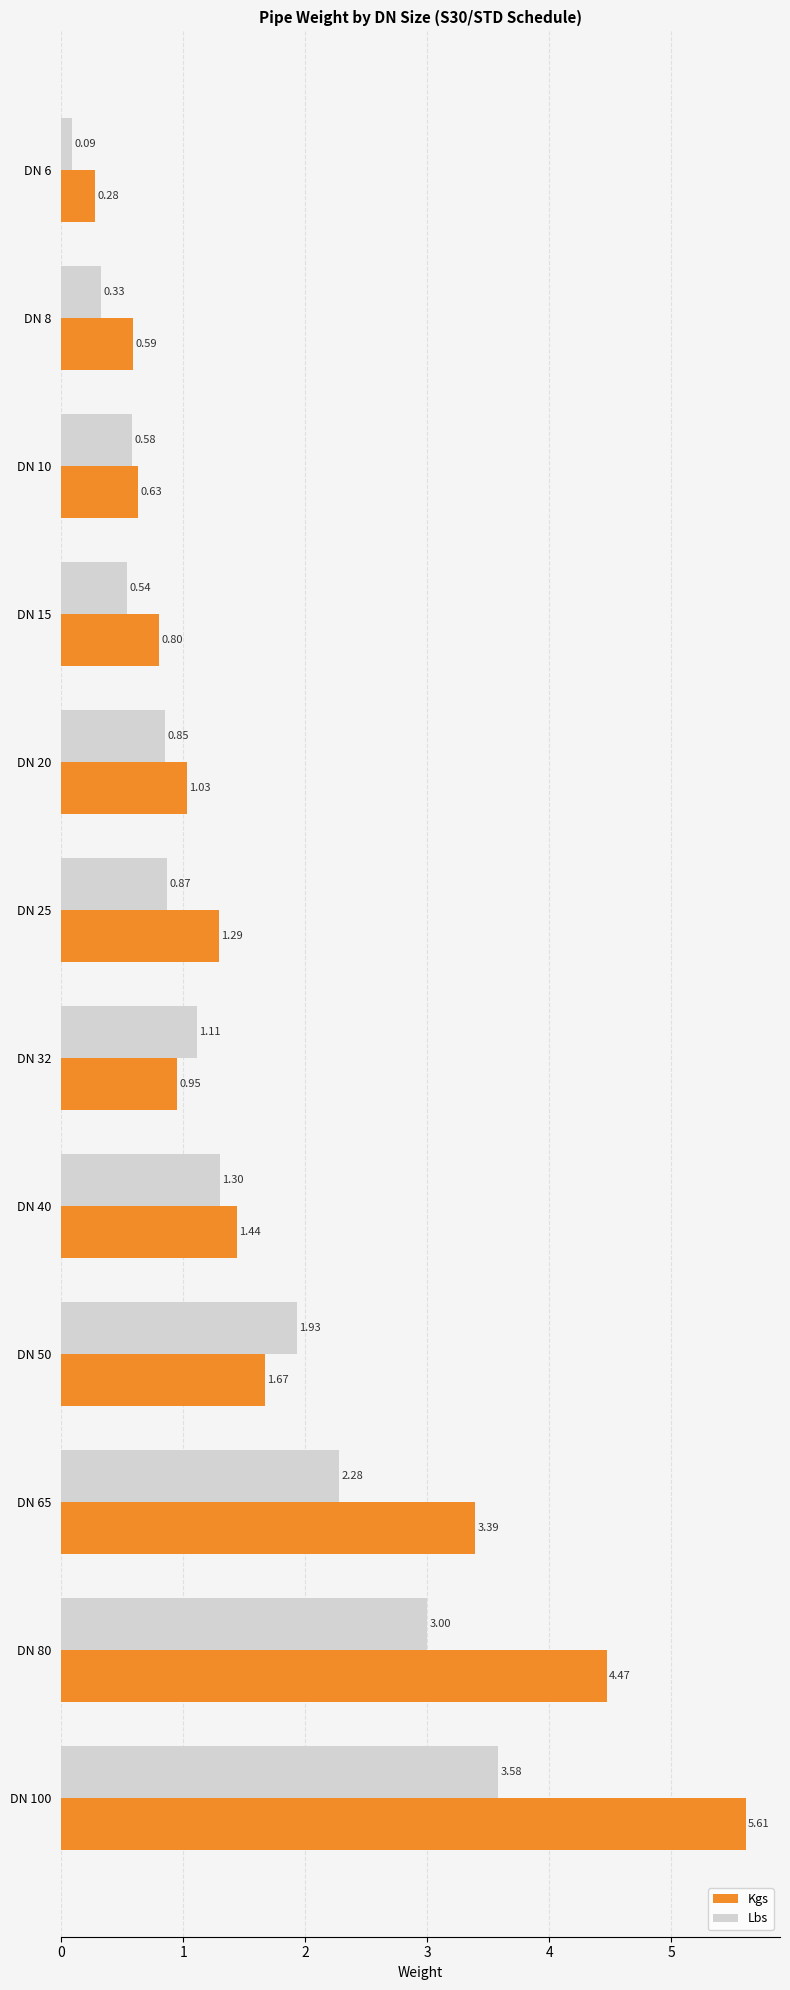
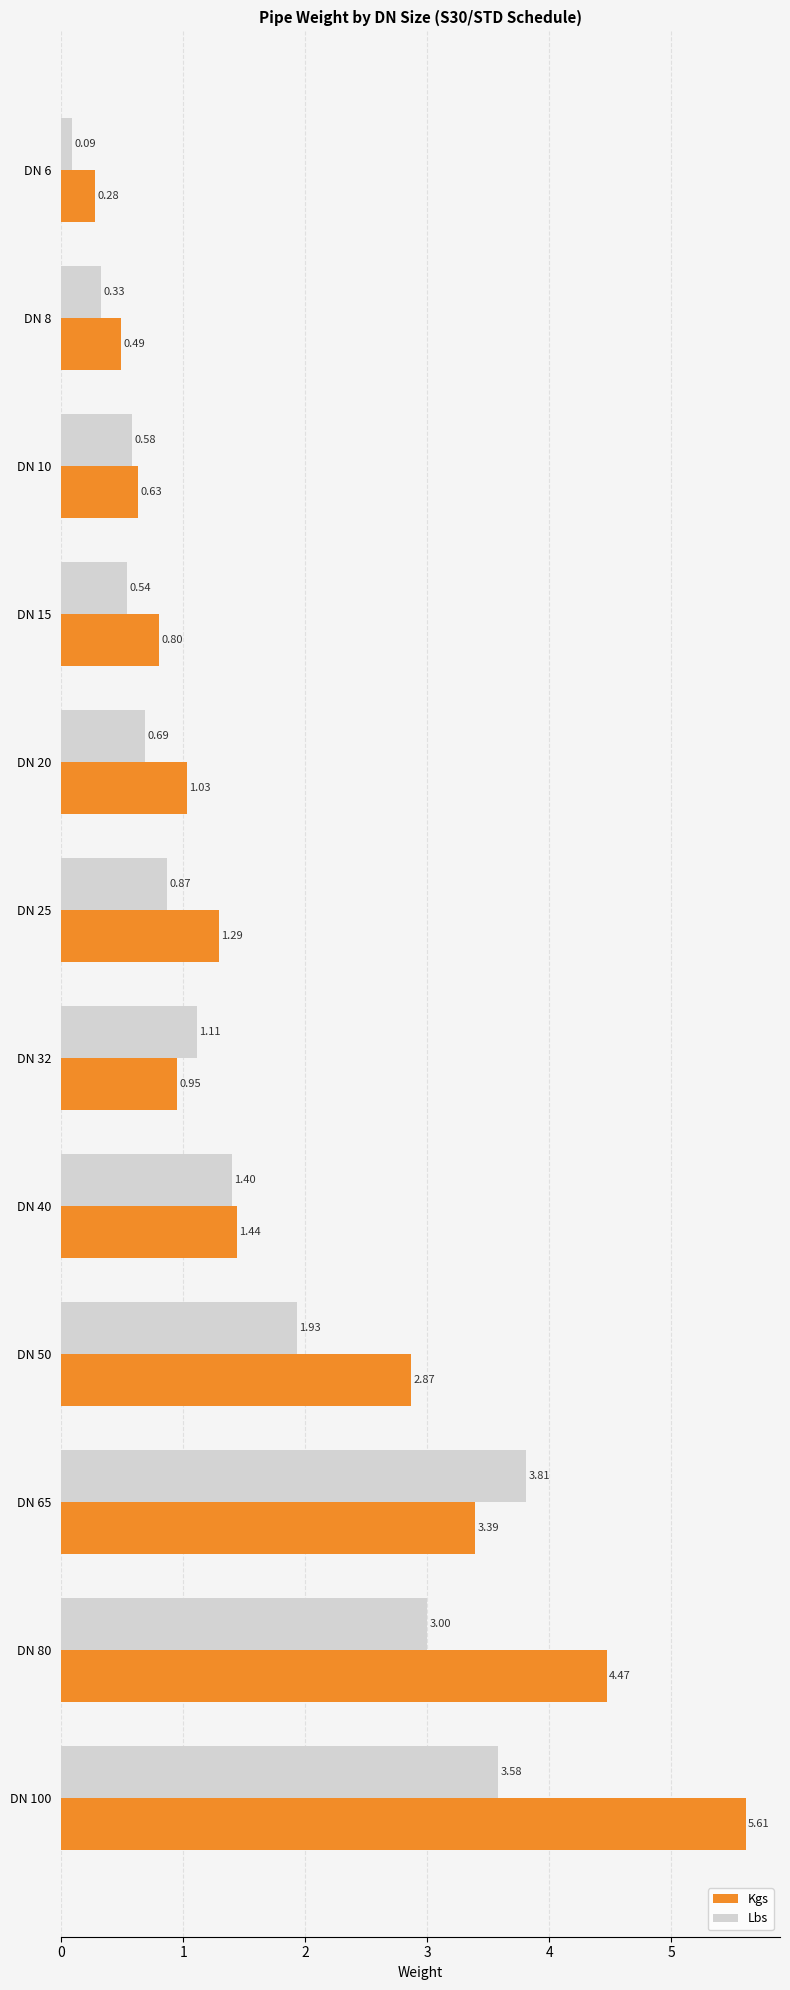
  {
    "Kgs": {
      "DN 6": 0.28,
-     "DN 8": 0.59,
+     "DN 8": 0.49,
      "DN 10": 0.63,
      "DN 15": 0.80,
      "DN 20": 1.03,
      "DN 25": 1.29,
      "DN 32": 0.95,
      "DN 40": 1.44,
-     "DN 50": 1.67,
+     "DN 50": 2.87,
      "DN 65": 3.39,
      "DN 80": 4.47,
      "DN 100": 5.61
    },
    "Lbs": {
      "DN 6": 0.09,
      "DN 8": 0.33,
      "DN 10": 0.58,
      "DN 15": 0.54,
-     "DN 20": 0.85,
+     "DN 20": 0.69,
      "DN 25": 0.87,
      "DN 32": 1.11,
-     "DN 40": 1.30,
+     "DN 40": 1.40,
      "DN 50": 1.93,
-     "DN 65": 2.28,
+     "DN 65": 3.81,
      "DN 80": 3.00,
      "DN 100": 3.58
    }
  }
